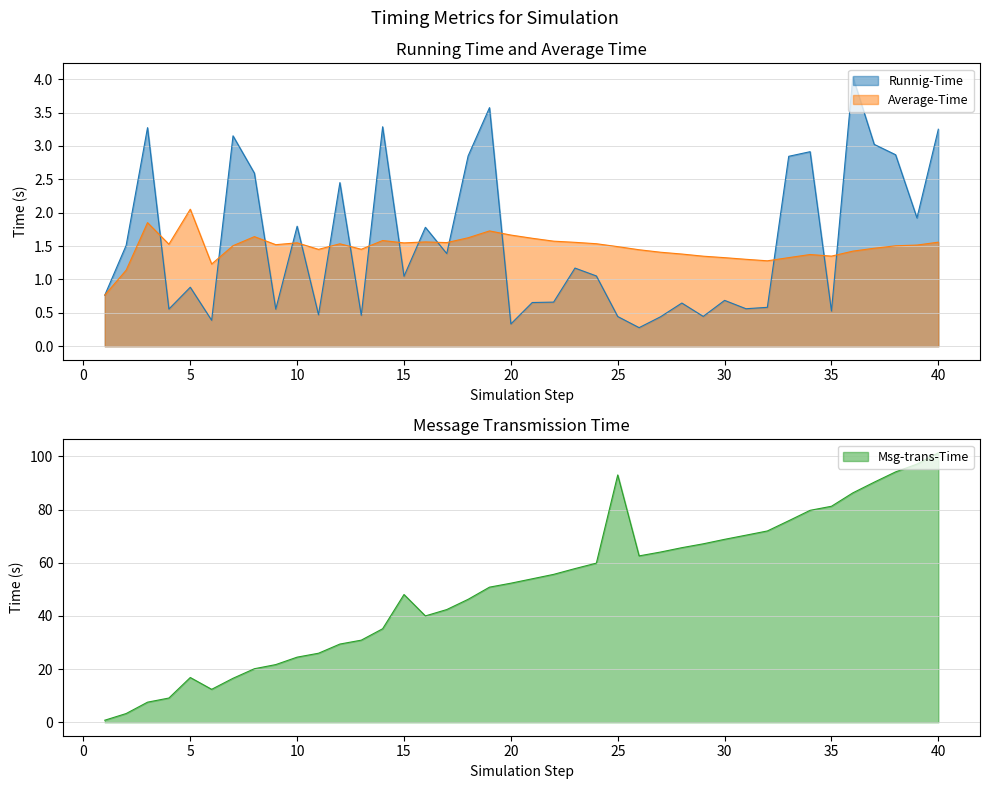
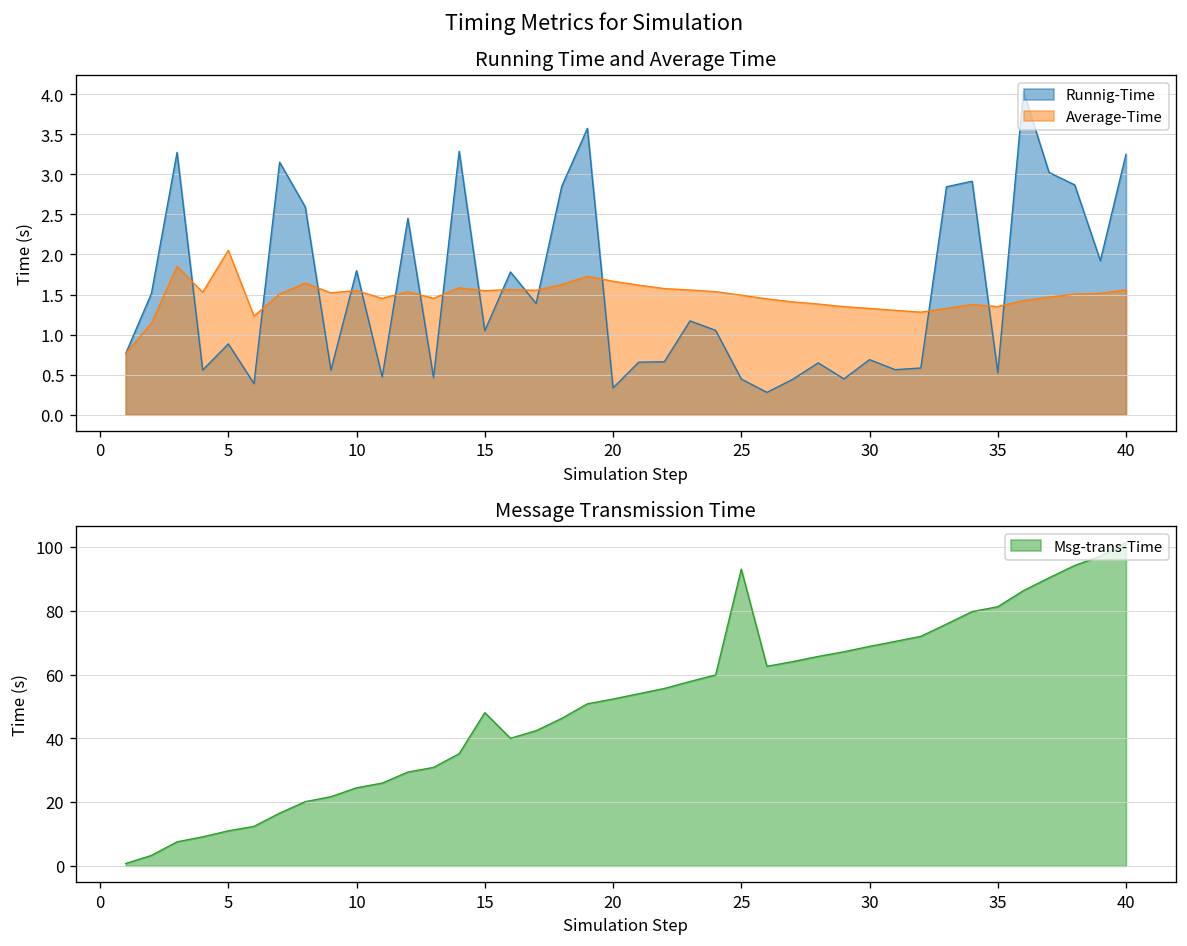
  {
    "Running Time and Average Time": {
      "Runnig-Time": {
        "5": 0.9,
        "10": 1.8,
        "15": 1.0,
        "20": 0.3,
        "25": 0.4,
        "30": 0.7,
        "35": 0.5,
        "40": 3.3
      },
      "Average-Time": {
        "5": 2.1,
        "10": 1.5,
        "15": 1.5,
        "20": 1.7,
        "25": 1.5,
        "30": 1.3,
        "35": 1.4,
        "40": 1.6
      }
    },
    "Message Transmission Time": {
-     "5": 17,
+     "5": 11,
      "10": 24,
      "15": 48,
      "20": 52,
      "25": 93,
      "30": 69,
      "35": 81
    }
  }
